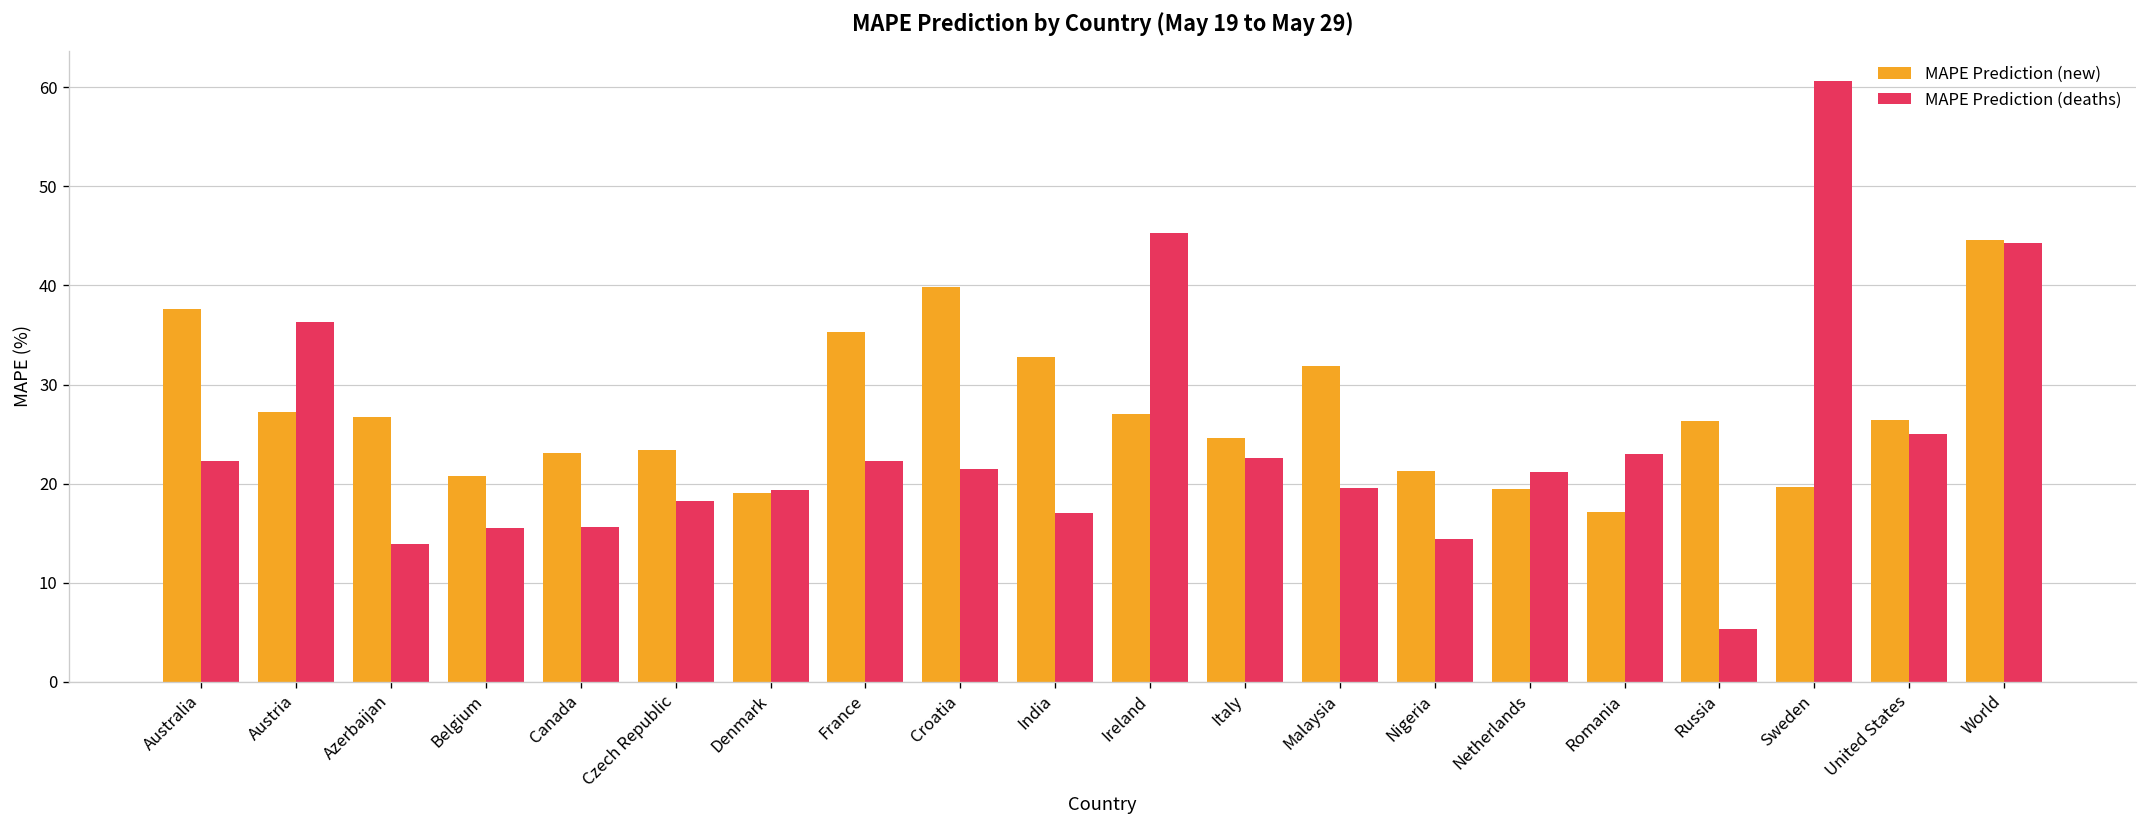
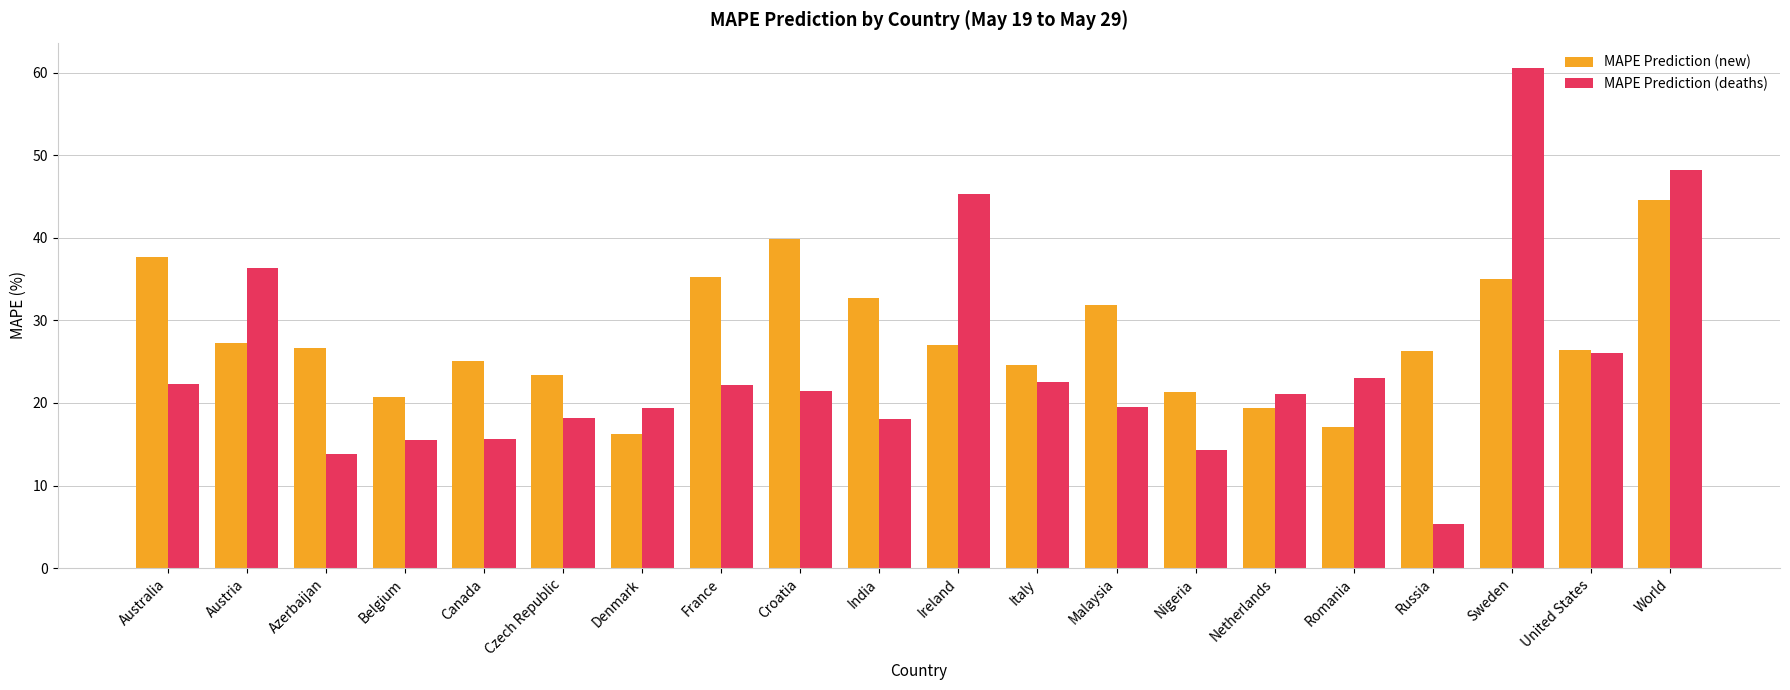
  {
    "MAPE Prediction (new)": {
      "Australia": 38,
      "Austria": 27,
      "Azerbaijan": 27,
      "Belgium": 21,
-     "Canada": 23,
+     "Canada": 25,
      "Czech Republic": 23,
-     "Denmark": 19,
+     "Denmark": 16,
      "France": 35,
      "Croatia": 40,
      "India": 33,
      "Ireland": 27,
      "Italy": 25,
      "Malaysia": 32,
      "Nigeria": 21,
      "Netherlands": 19,
      "Romania": 17,
      "Russia": 26,
-     "Sweden": 20,
+     "Sweden": 35,
      "United States": 26,
      "World": 45
    },
    "MAPE Prediction (deaths)": {
      "Australia": 22,
      "Austria": 36,
      "Azerbaijan": 14,
      "Belgium": 16,
      "Canada": 16,
      "Czech Republic": 18,
      "Denmark": 19,
      "France": 22,
      "Croatia": 21,
-     "India": 17,
+     "India": 18,
      "Ireland": 45,
      "Italy": 23,
      "Malaysia": 20,
      "Nigeria": 14,
      "Netherlands": 21,
      "Romania": 23,
      "Russia": 5,
      "Sweden": 61,
-     "United States": 25,
-     "World": 44
+     "United States": 26,
+     "World": 48
    }
  }
